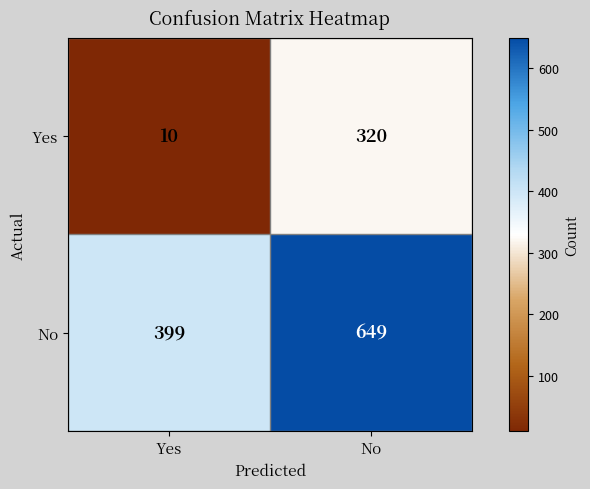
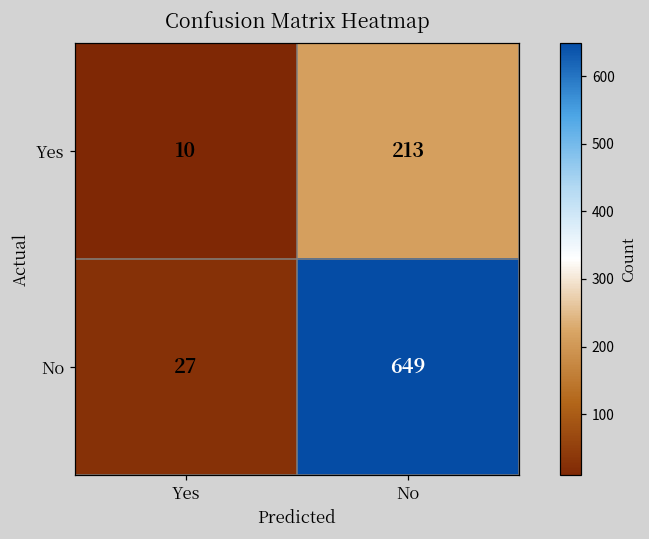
  {
    "Yes": {
      "Yes": 10,
-     "No": 320
+     "No": 213
    },
    "No": {
-     "Yes": 399,
+     "Yes": 27,
      "No": 649
    }
  }
